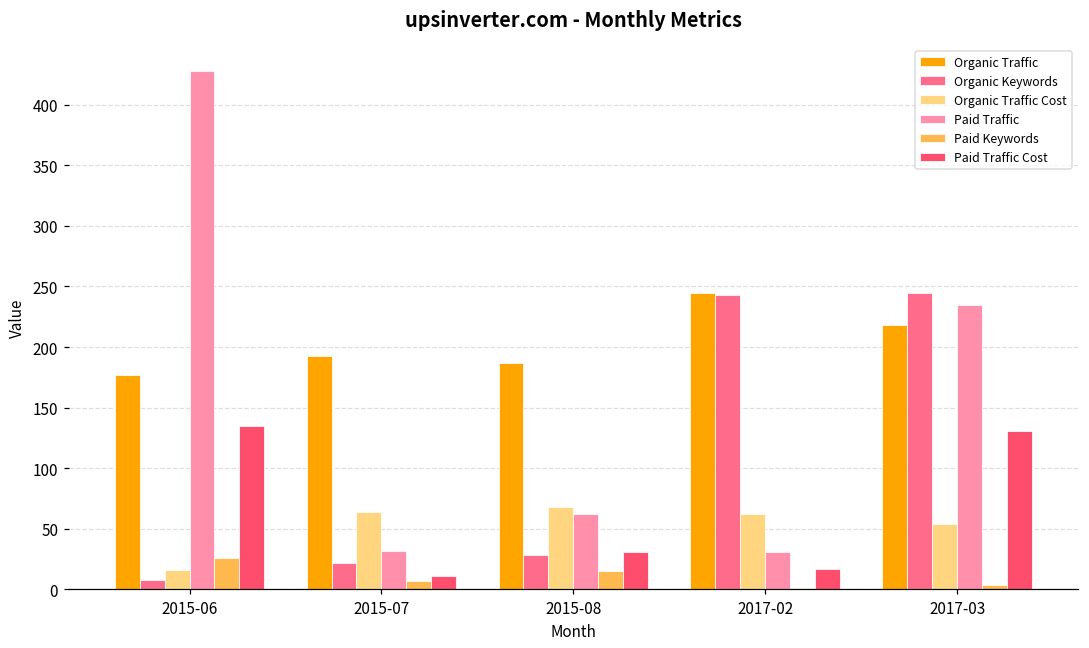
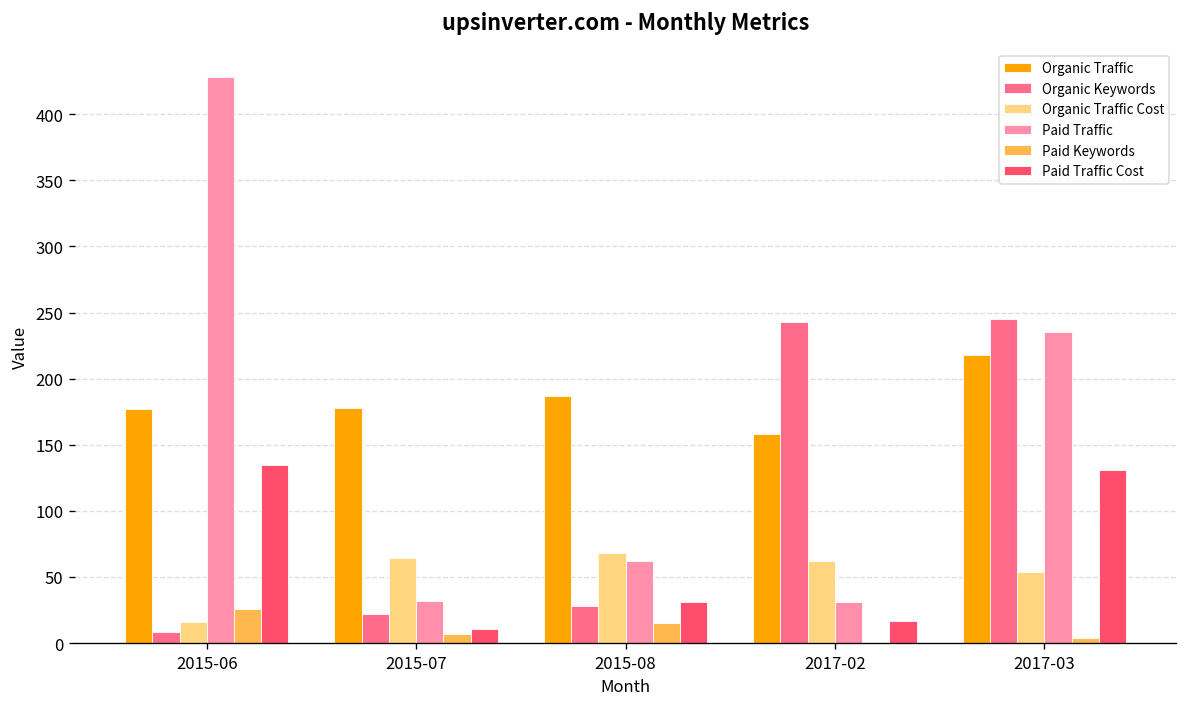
  {
    "Organic Traffic": {
      "2015-06": 177,
-     "2015-07": 193,
+     "2015-07": 178,
      "2015-08": 187,
-     "2017-02": 245,
+     "2017-02": 158,
      "2017-03": 218
    }
  }
